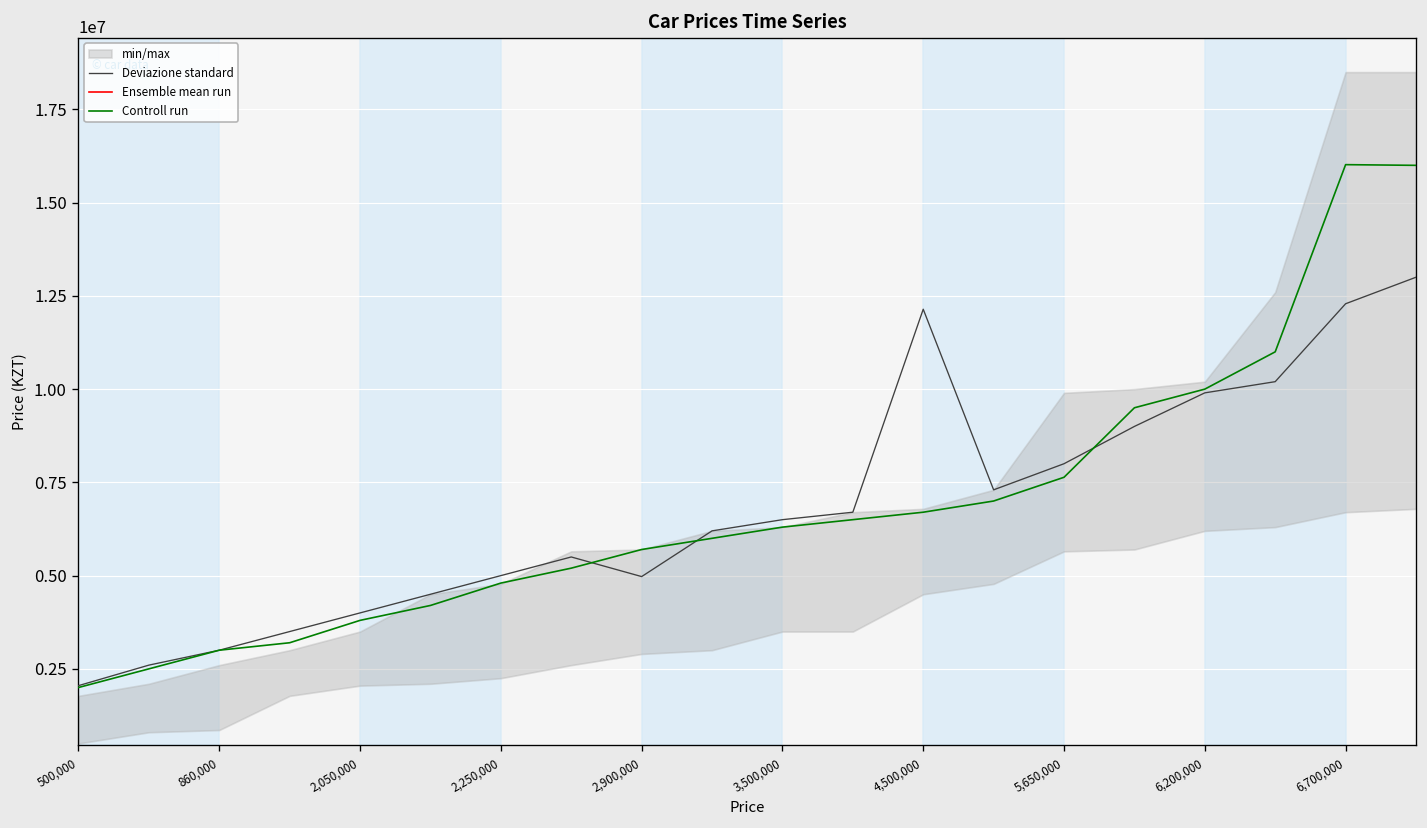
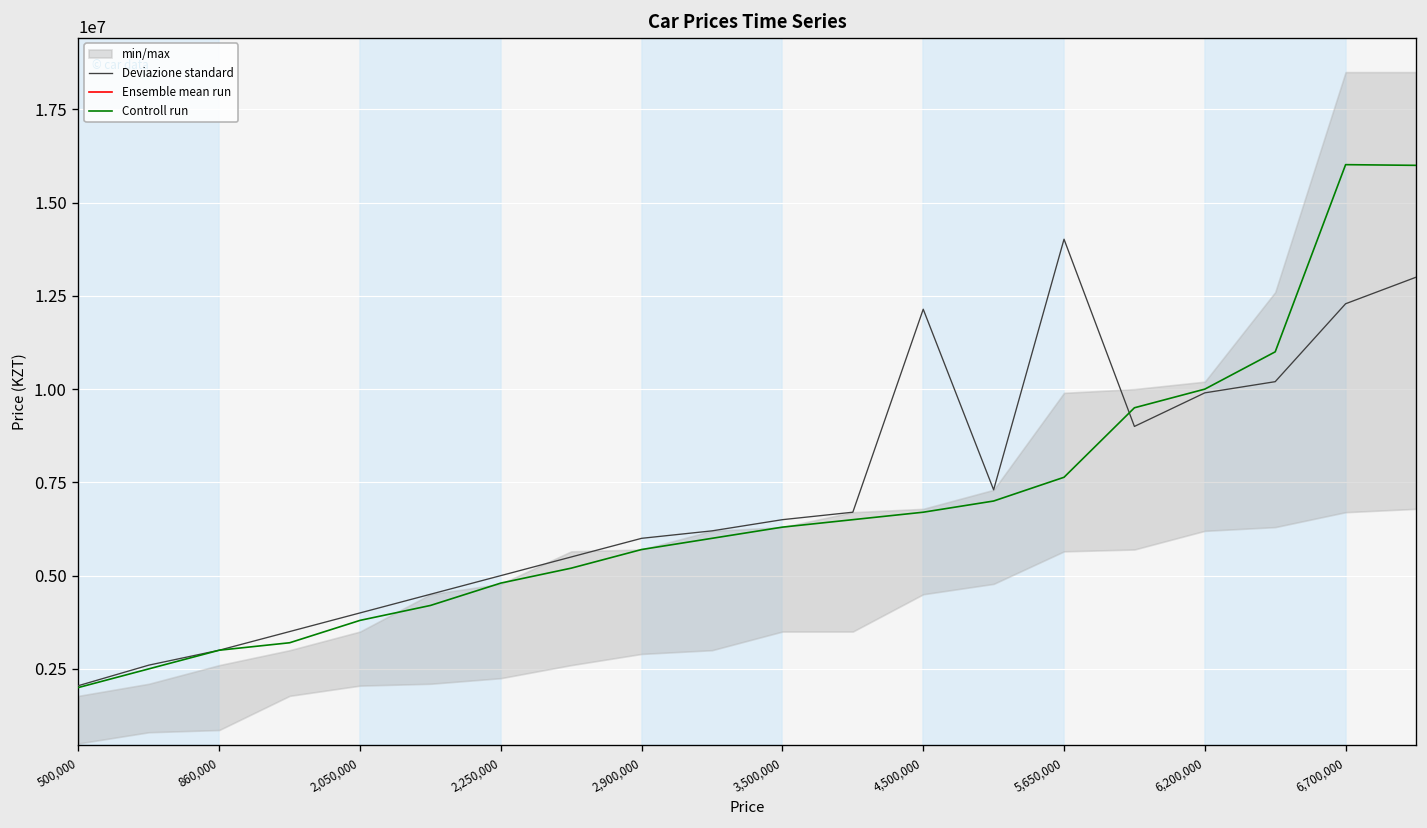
  {
    "Deviazione standard": {
      "2,050,000": 4000000,
      "2,250,000": 5000000,
-     "2,900,000": 5000000,
+     "2,900,000": 6000000,
      "3,500,000": 6500000,
      "4,500,000": 12100000,
-     "5,650,000": 8000000,
+     "5,650,000": 14000000,
      "6,200,000": 9900000,
      "6,700,000": 12300000
    },
    "Controll run": {
      "2,050,000": 3800000,
      "4,500,000": 6700000,
      "5,650,000": 7600000,
      "6,200,000": 10000000,
      "6,700,000": 16000000
    }
  }
